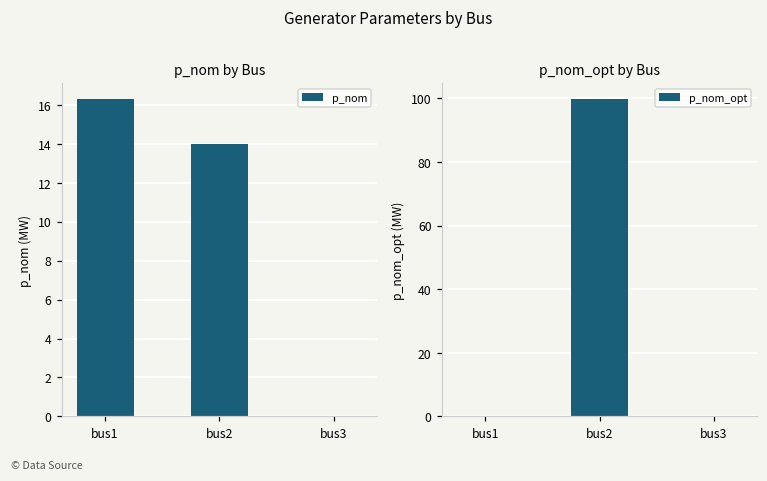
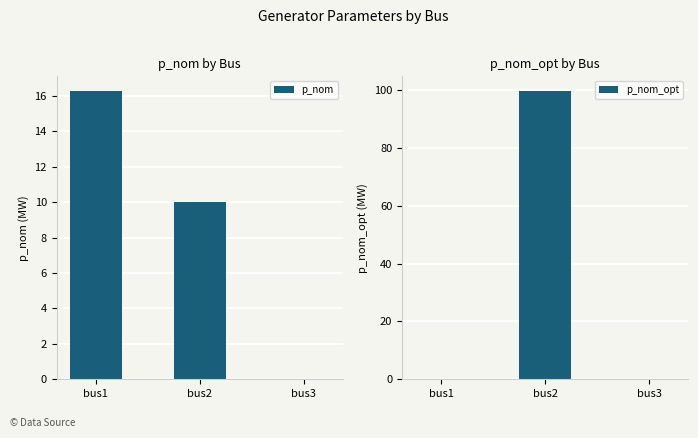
  {
    "p_nom by Bus": {
      "bus1": 16.3,
-     "bus2": 14,
+     "bus2": 10,
      "bus3": 0
    },
    "p_nom_opt by Bus": {
      "bus1": 0,
      "bus2": 100,
      "bus3": 0
    }
  }
